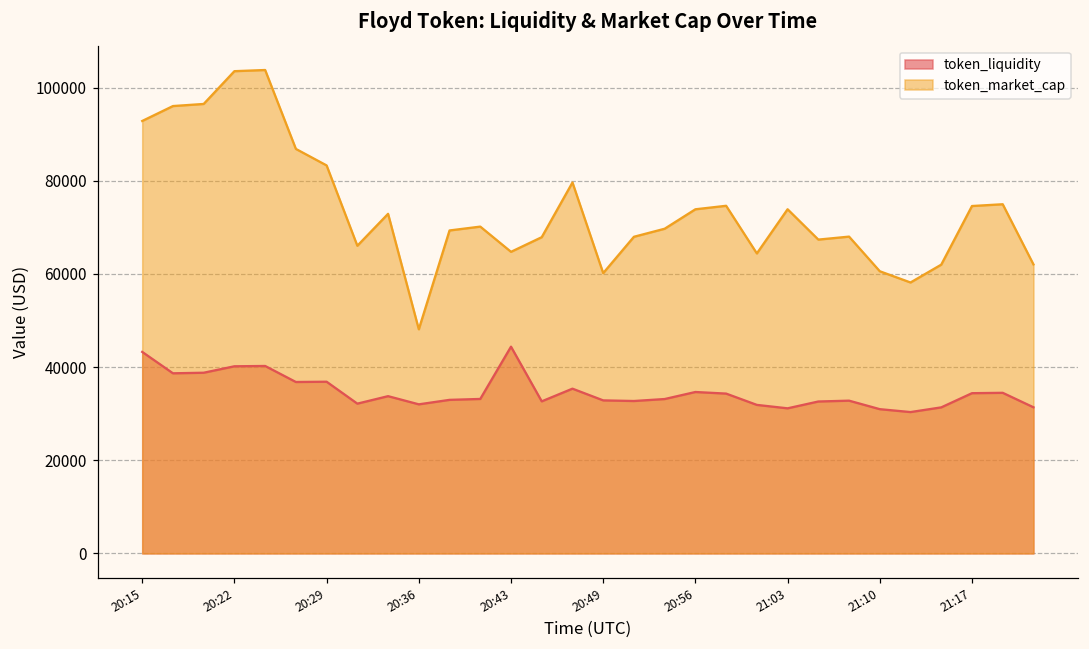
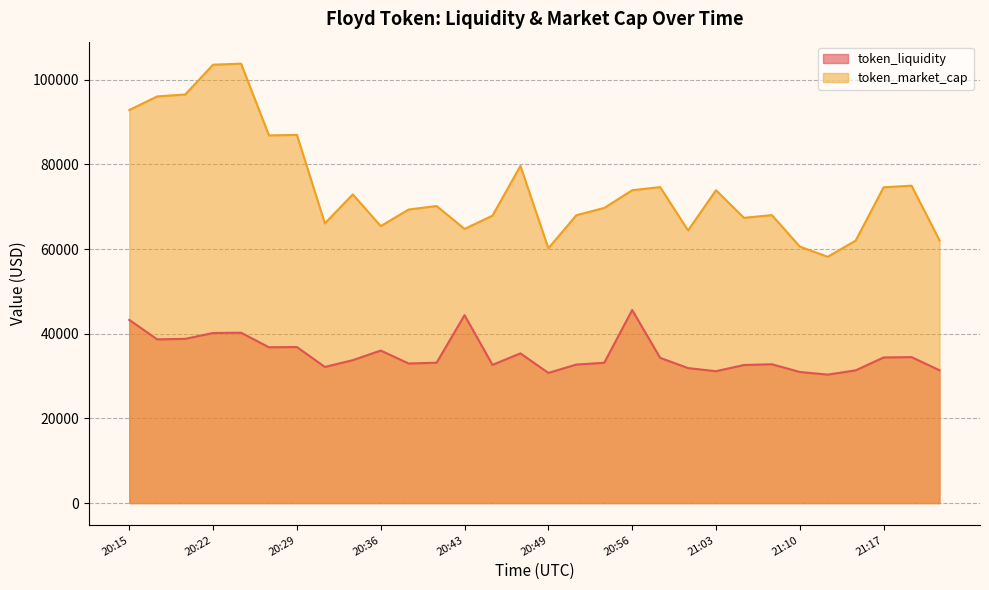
  {
    "token_liquidity": {
      "20:15": 43000,
      "20:22": 40000,
      "20:29": 37000,
-     "20:36": 32000,
+     "20:36": 36000,
      "20:43": 44000,
-     "20:49": 33000,
-     "20:56": 35000,
+     "20:49": 31000,
+     "20:56": 46000,
      "21:03": 31000,
      "21:10": 31000,
      "21:17": 34000
    },
    "token_market_cap": {
      "20:15": 93000,
      "20:22": 104000,
-     "20:29": 83000,
-     "20:36": 48000,
+     "20:29": 87000,
+     "20:36": 65000,
      "20:43": 65000,
      "20:49": 60000,
      "20:56": 74000,
      "21:03": 74000,
      "21:10": 61000,
      "21:17": 75000
    }
  }
